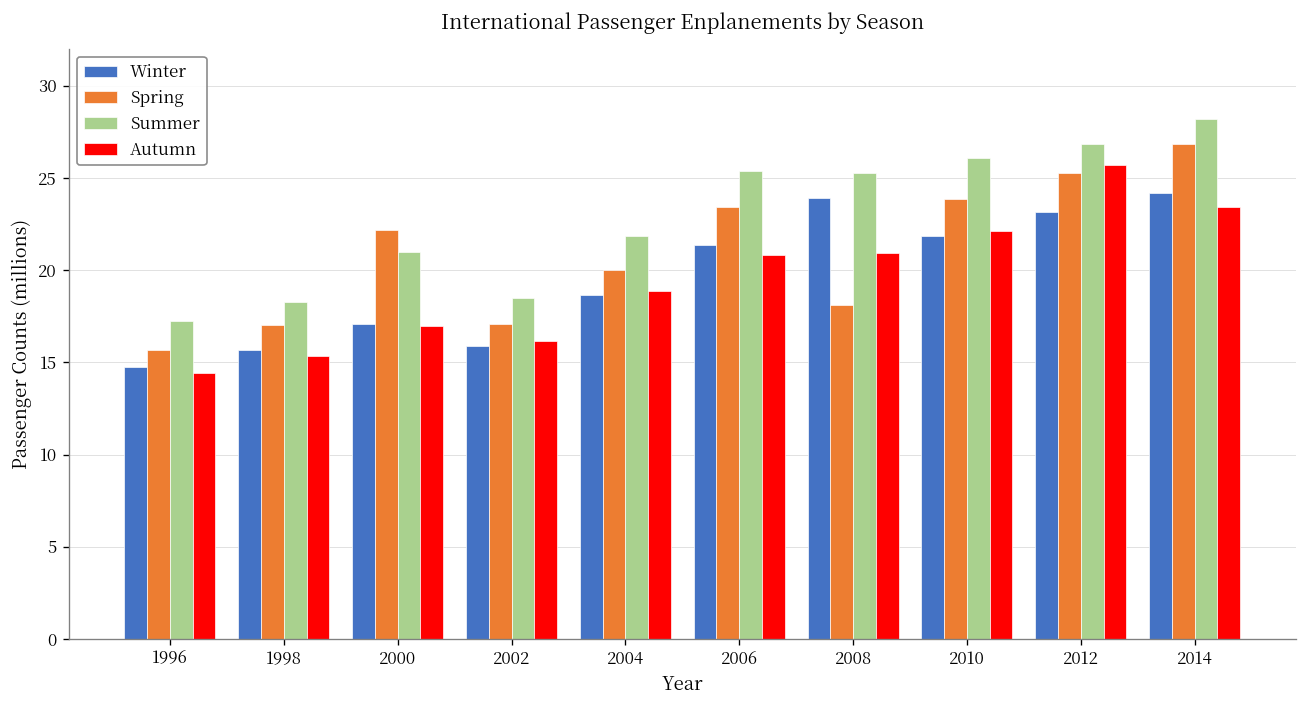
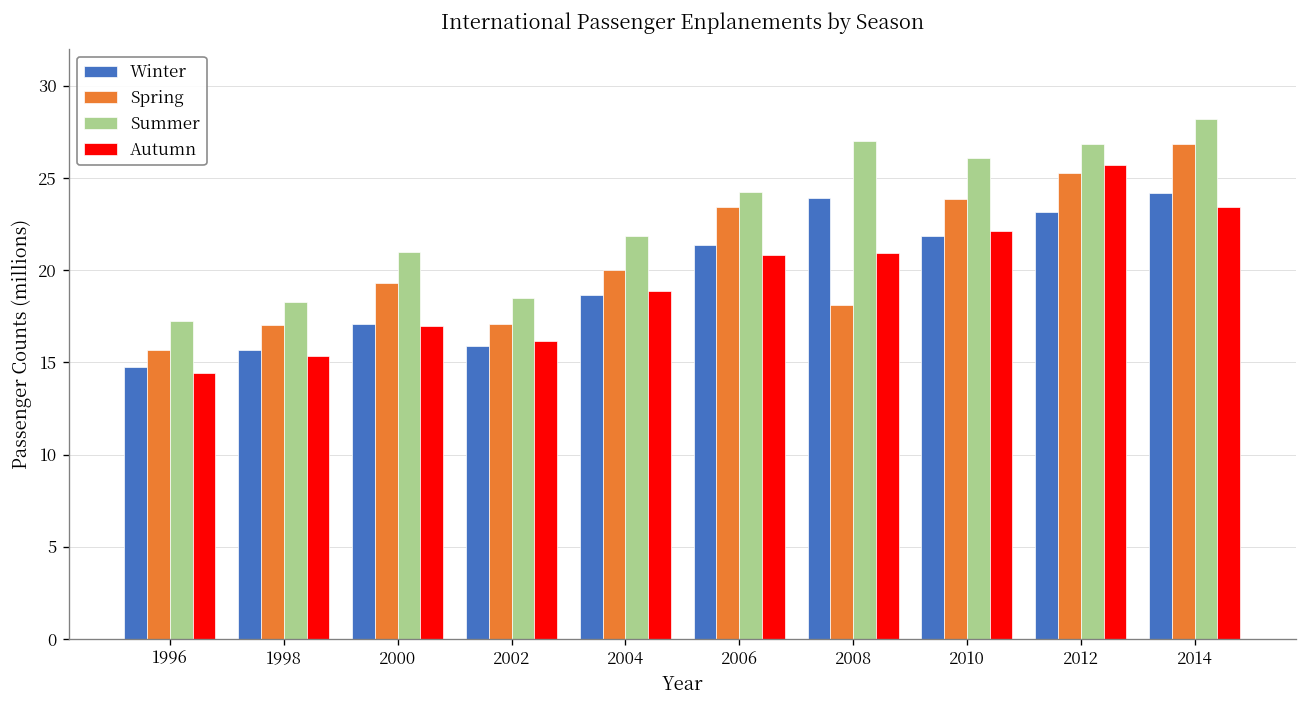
  {
    "Winter": {
      "1996": 14.7,
      "1998": 15.6,
      "2000": 17.1,
      "2002": 15.9,
      "2004": 18.7,
      "2006": 21.4,
      "2008": 23.9,
      "2010": 21.8,
      "2012": 23.1,
      "2014": 24.2
    },
    "Spring": {
      "1996": 15.7,
      "1998": 17.0,
-     "2000": 22.2,
+     "2000": 19.3,
      "2002": 17.1,
      "2004": 20.0,
      "2006": 23.4,
      "2008": 18.1,
      "2010": 23.8,
      "2012": 25.3,
      "2014": 26.9
    },
    "Summer": {
      "1996": 17.2,
      "1998": 18.3,
      "2000": 21.0,
      "2002": 18.5,
      "2004": 21.8,
-     "2006": 25.4,
-     "2008": 25.3,
+     "2006": 24.2,
+     "2008": 27.0,
      "2010": 26.1,
      "2012": 26.8,
      "2014": 28.2
    },
    "Autumn": {
      "1996": 14.4,
      "1998": 15.3,
      "2000": 17.0,
      "2002": 16.1,
      "2004": 18.8,
      "2006": 20.8,
      "2008": 20.9,
      "2010": 22.1,
      "2012": 25.7,
      "2014": 23.4
    }
  }
